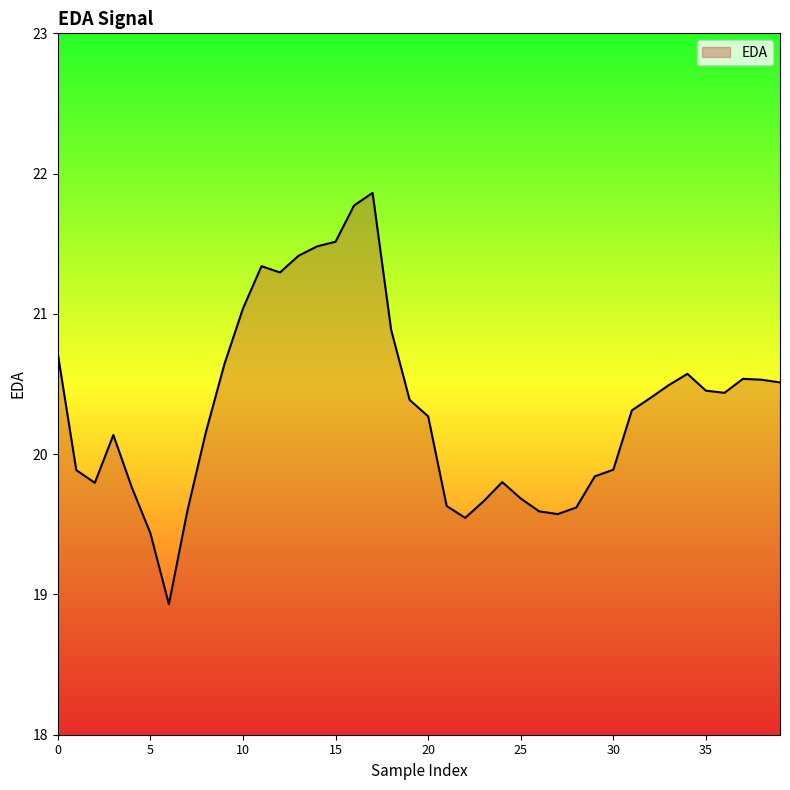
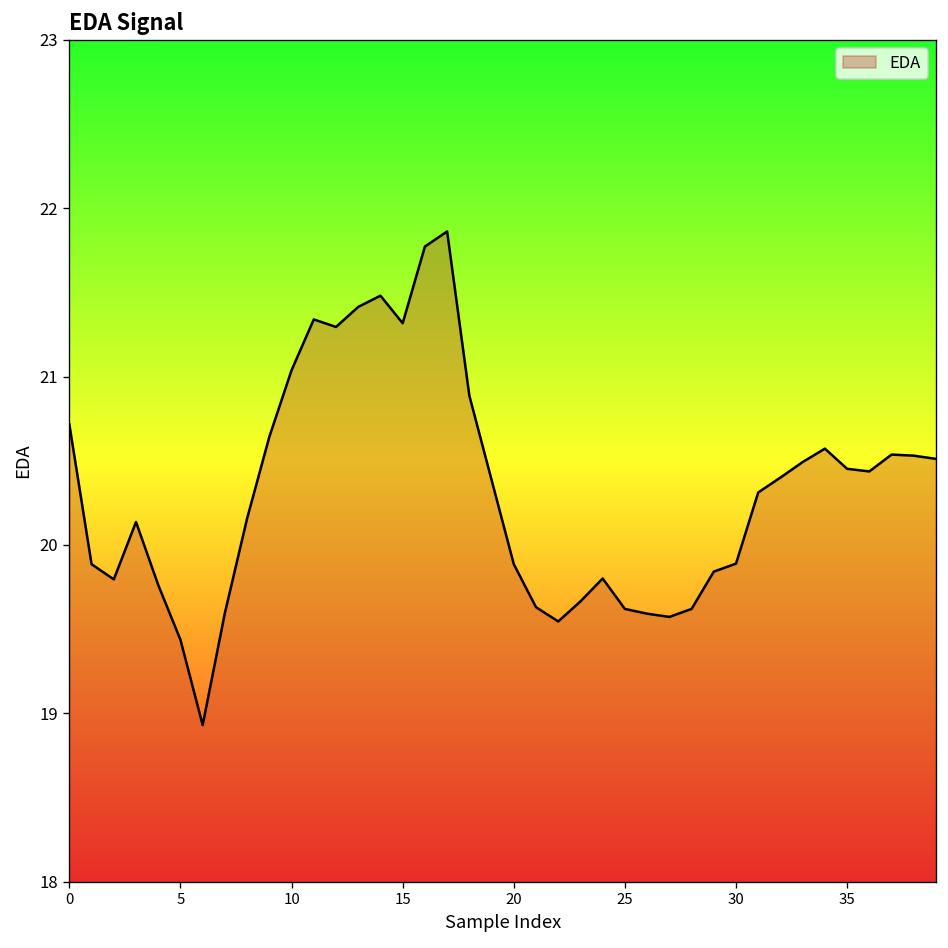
  {
    "0": 20.72,
    "5": 19.44,
    "10": 21.04,
-   "15": 21.51,
-   "20": 20.27,
-   "25": 19.68,
+   "15": 21.32,
+   "20": 19.89,
+   "25": 19.62,
    "30": 19.89,
    "35": 20.45
  }
